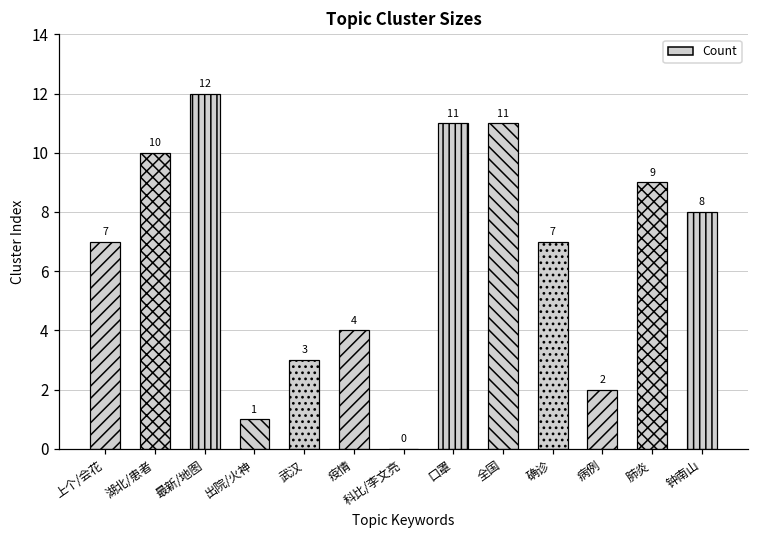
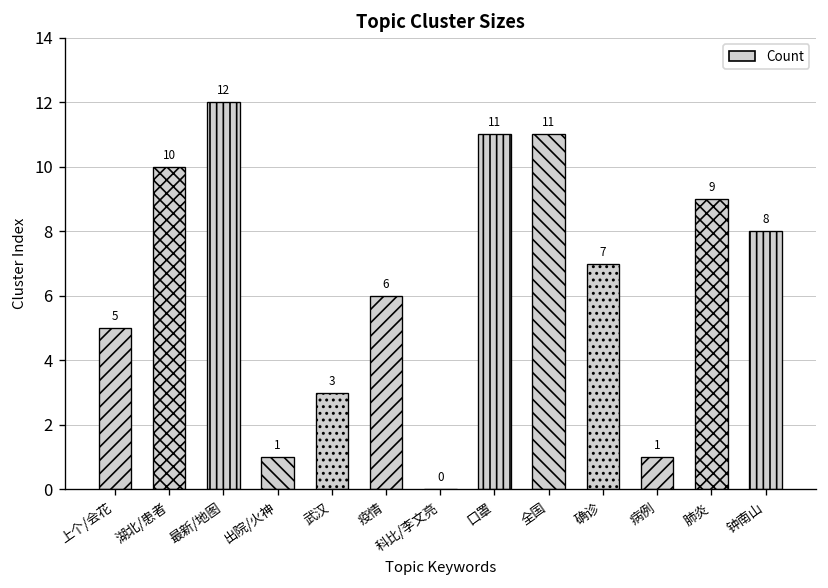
  {
-   "上个/会花": 7,
+   "上个/会花": 5,
    "湖北/患者": 10,
    "最新/地图": 12,
    "出院/火神": 1,
    "武汉": 3,
-   "疫情": 4,
+   "疫情": 6,
    "科比/李文亮": 0,
    "口罩": 11,
    "全国": 11,
    "确诊": 7,
-   "病例": 2,
+   "病例": 1,
    "肺炎": 9,
    "钟南山": 8
  }
